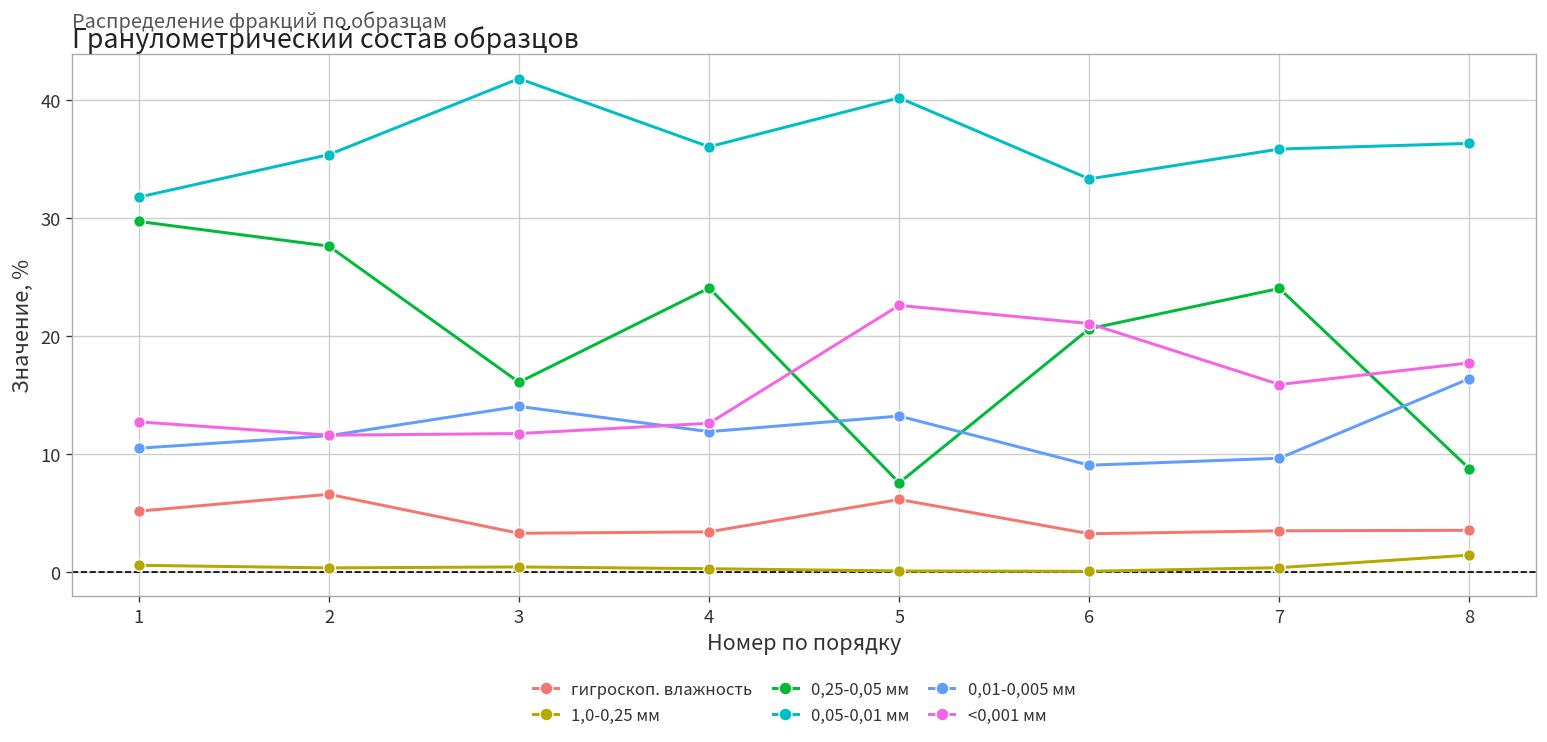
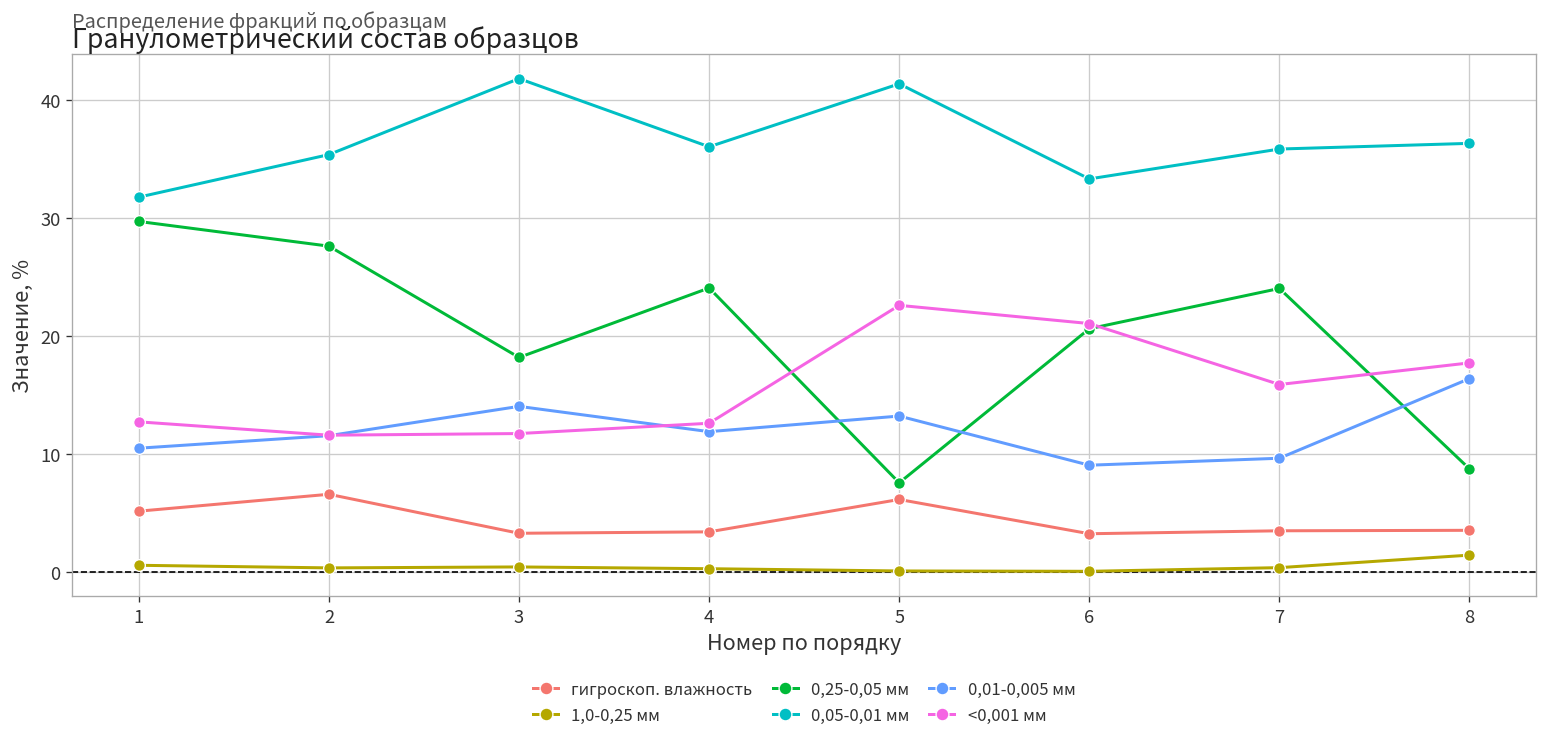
  {
    "гигроскоп. влажность": {
      "1": 5,
      "2": 7,
      "3": 3,
      "4": 3,
      "5": 6,
      "6": 3,
      "7": 4,
      "8": 4
    },
    "1,0-0,25 мм": {
      "1": 1,
      "2": 0,
      "3": 0,
      "4": 0,
      "5": 0,
      "6": 0,
      "7": 0,
      "8": 1
    },
    "0,25-0,05 мм": {
      "1": 30,
      "2": 28,
-     "3": 16,
+     "3": 18,
      "4": 24,
      "5": 8,
      "6": 21,
      "7": 24,
      "8": 9
    },
    "0,05-0,01 мм": {
      "1": 32,
      "2": 35,
      "3": 42,
      "4": 36,
-     "5": 40,
+     "5": 41,
      "6": 33,
      "7": 36,
      "8": 36
    },
    "0,01-0,005 мм": {
      "1": 11,
      "3": 14,
      "4": 12,
      "5": 13,
      "6": 9,
      "7": 10,
      "8": 16
    },
    "<0,001 мм": {
      "1": 13,
      "3": 12,
      "4": 13,
      "5": 23,
      "6": 21,
      "7": 16,
      "8": 18
    }
  }
